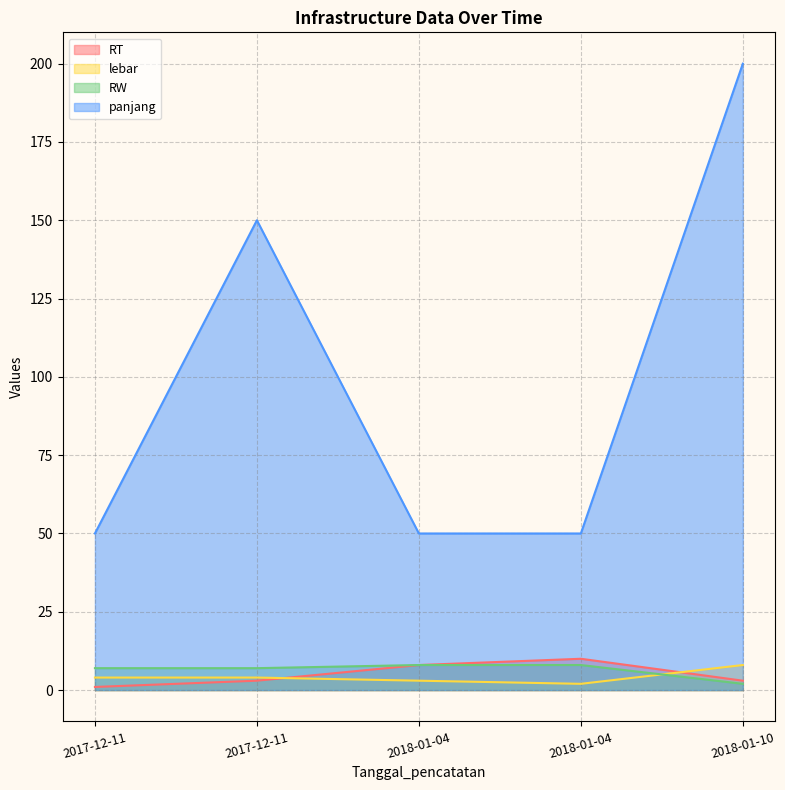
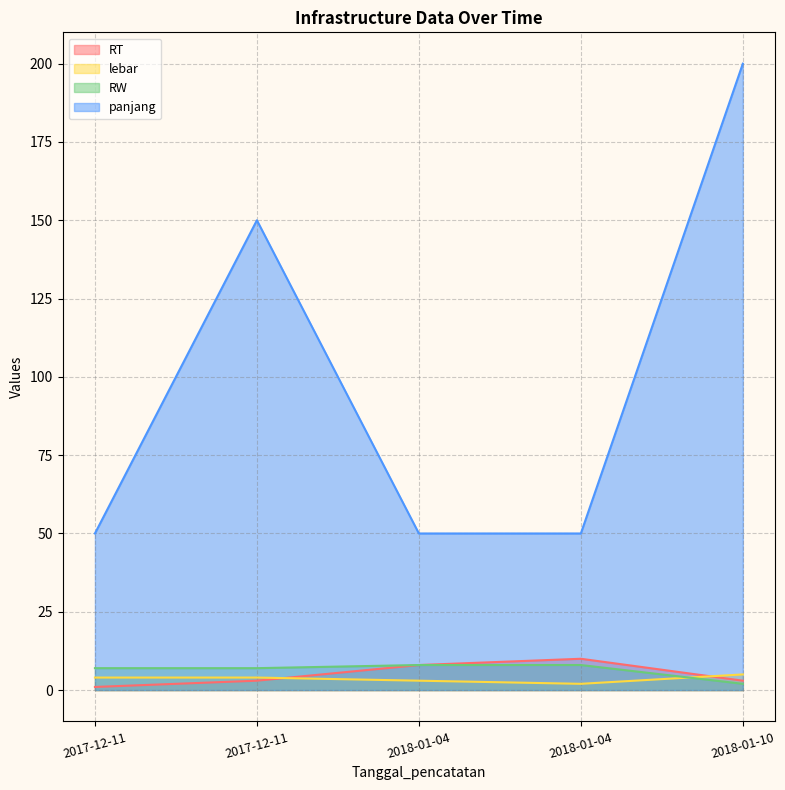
  {
    "RT": {
      "2018-01-10": 3
    },
    "lebar": {
-     "2018-01-10": 8
+     "2018-01-10": 5
    },
    "RW": {
      "2018-01-10": 2
    },
    "panjang": {
      "2018-01-10": 200
    }
  }
